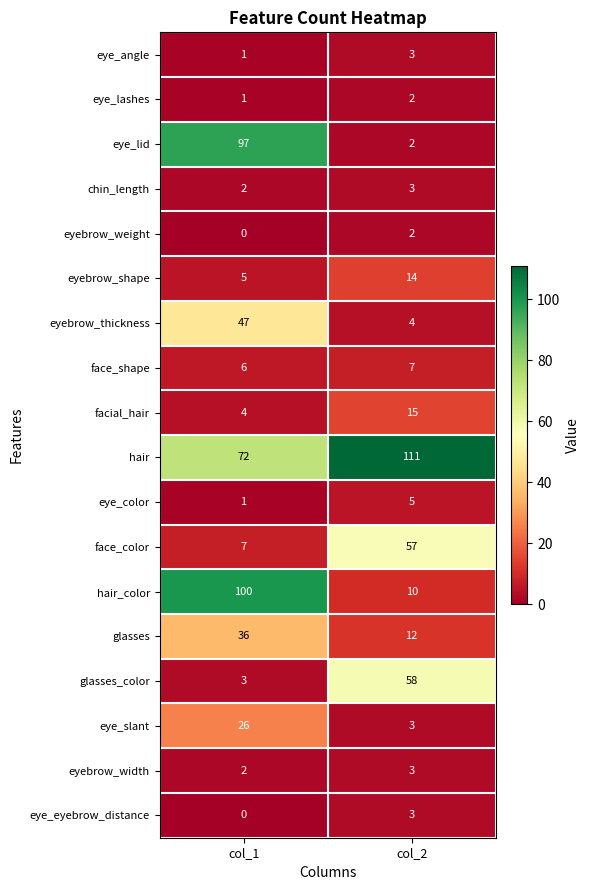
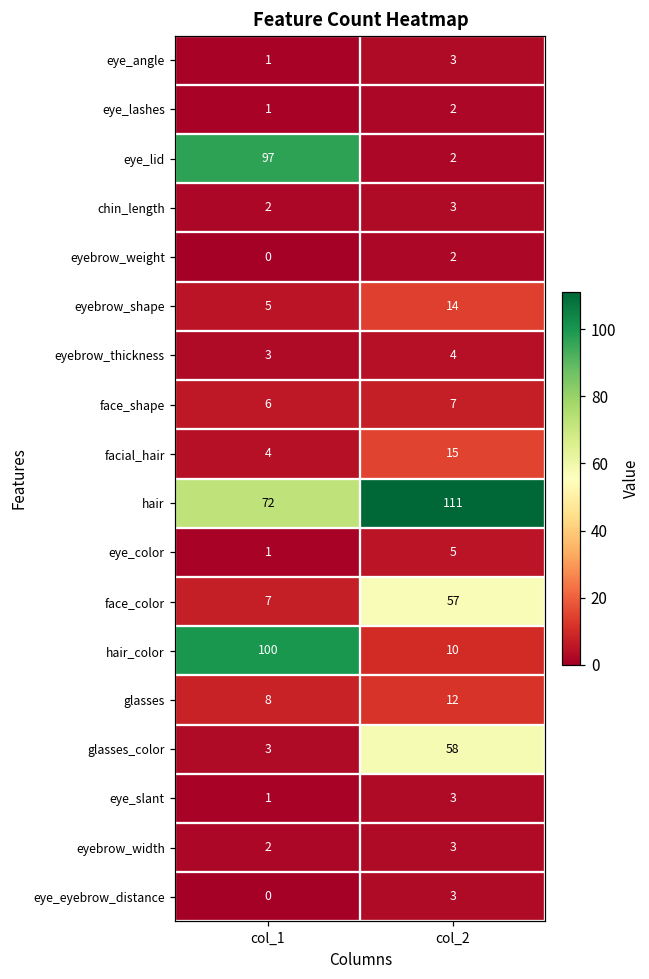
  {
    "eye_angle": {
      "col_1": 1,
      "col_2": 3
    },
    "eye_lashes": {
      "col_1": 1,
      "col_2": 2
    },
    "eye_lid": {
      "col_1": 97,
      "col_2": 2
    },
    "chin_length": {
      "col_1": 2,
      "col_2": 3
    },
    "eyebrow_weight": {
      "col_1": 0,
      "col_2": 2
    },
    "eyebrow_shape": {
      "col_1": 5,
      "col_2": 14
    },
    "eyebrow_thickness": {
-     "col_1": 47,
+     "col_1": 3,
      "col_2": 4
    },
    "face_shape": {
      "col_1": 6,
      "col_2": 7
    },
    "facial_hair": {
      "col_1": 4,
      "col_2": 15
    },
    "hair": {
      "col_1": 72,
      "col_2": 111
    },
    "eye_color": {
      "col_1": 1,
      "col_2": 5
    },
    "face_color": {
      "col_1": 7,
      "col_2": 57
    },
    "hair_color": {
      "col_1": 100,
      "col_2": 10
    },
    "glasses": {
-     "col_1": 36,
+     "col_1": 8,
      "col_2": 12
    },
    "glasses_color": {
      "col_1": 3,
      "col_2": 58
    },
    "eye_slant": {
-     "col_1": 26,
+     "col_1": 1,
      "col_2": 3
    },
    "eyebrow_width": {
      "col_1": 2,
      "col_2": 3
    },
    "eye_eyebrow_distance": {
      "col_1": 0,
      "col_2": 3
    }
  }
